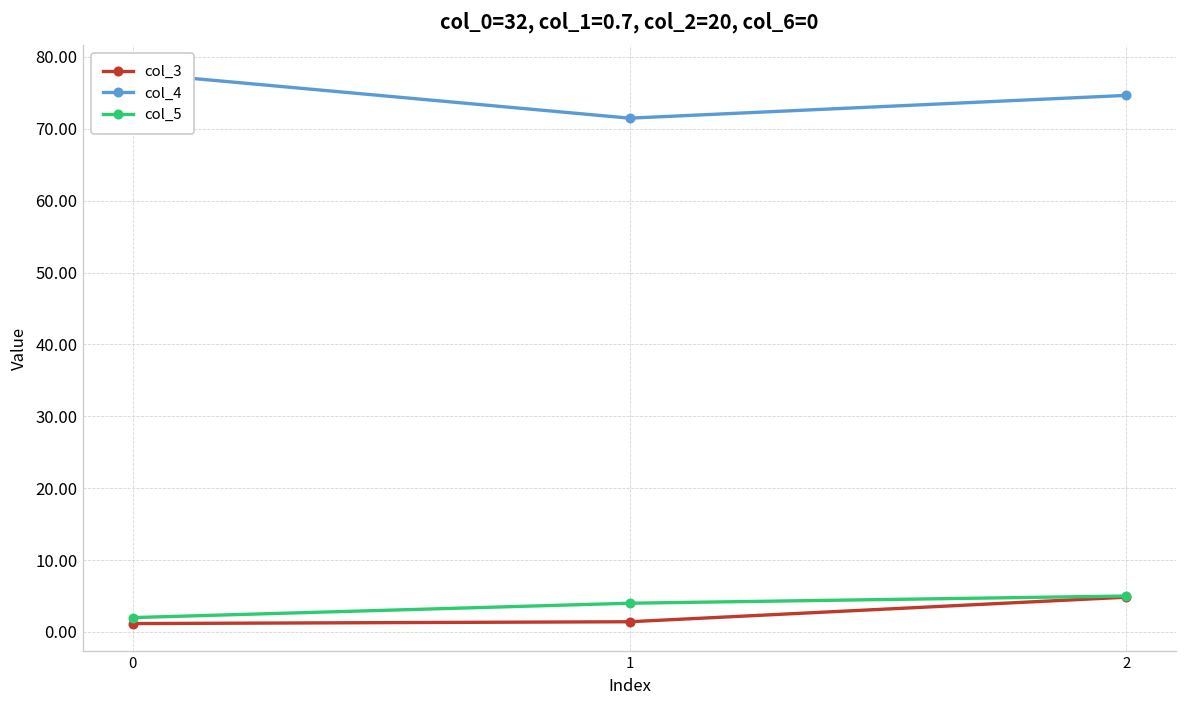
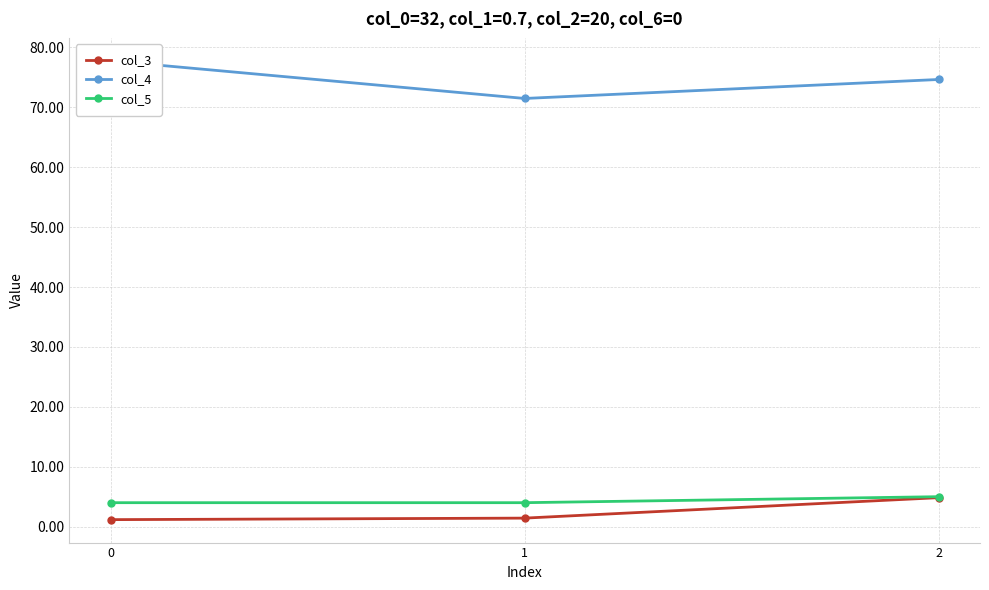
  {
    "col_3": {
      "0": 1,
      "1": 1
    },
    "col_4": {
      "1": 71,
      "2": 75
    },
    "col_5": {
-     "0": 2,
+     "0": 4,
      "1": 4
    }
  }
